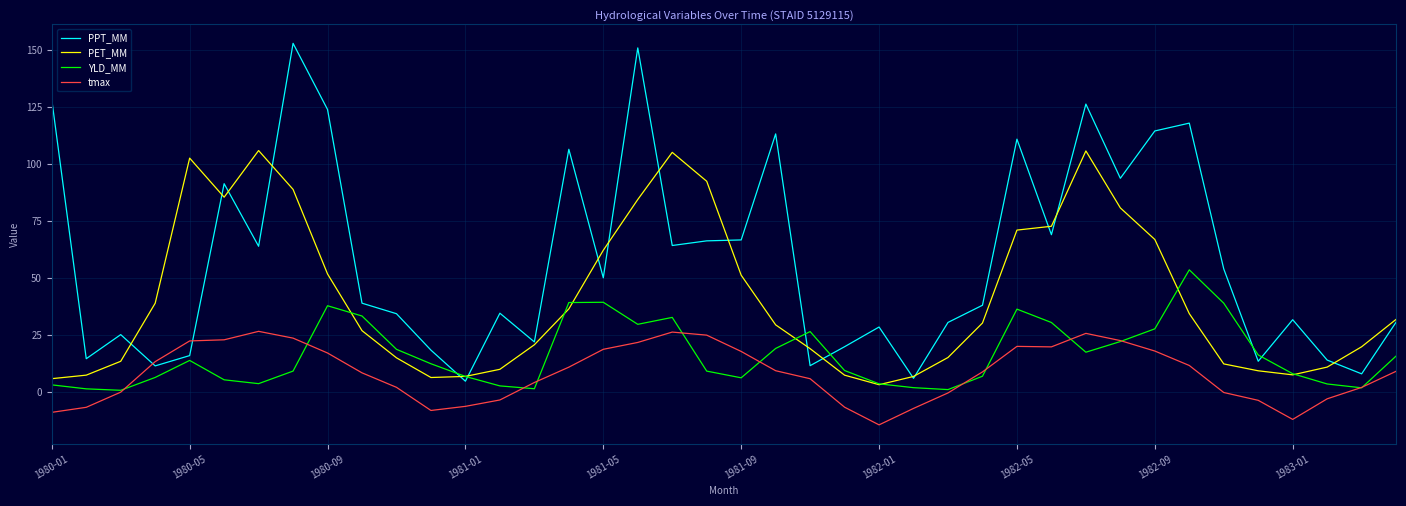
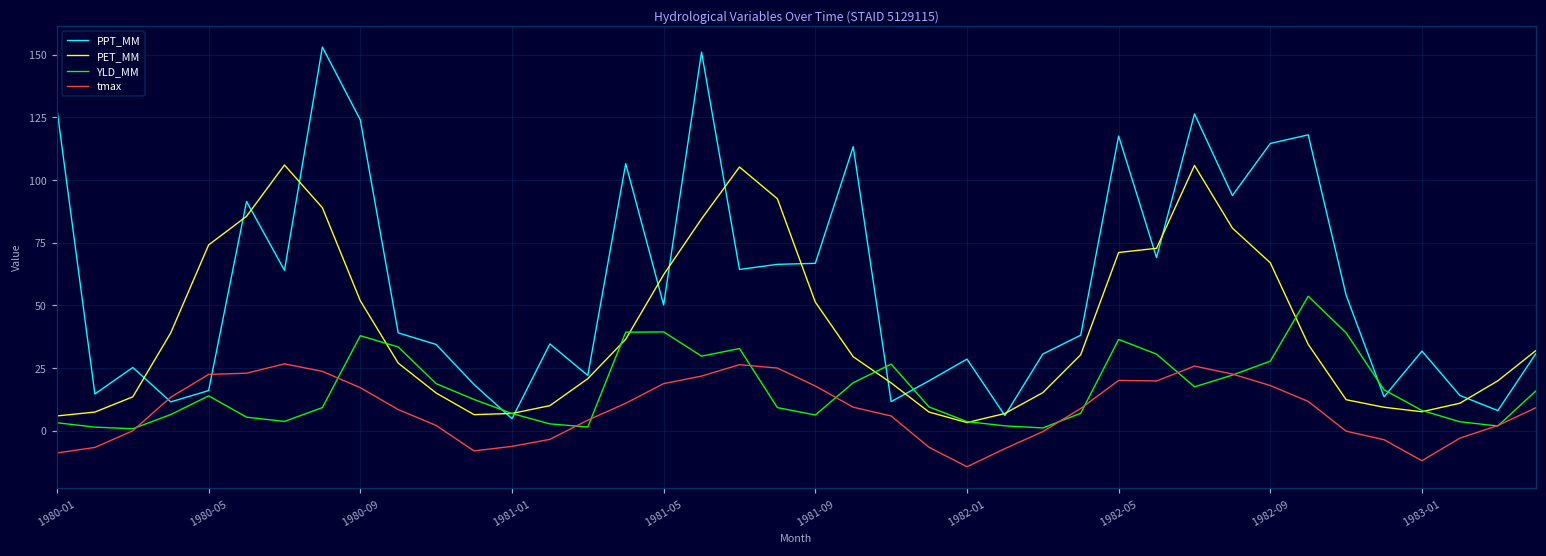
  {
    "PPT_MM": {
      "1980-01": 128,
      "1980-05": 16,
      "1980-09": 124,
      "1981-01": 5,
      "1981-05": 50,
      "1981-09": 67,
      "1982-01": 29,
-     "1982-05": 111,
+     "1982-05": 118,
      "1982-09": 115,
      "1983-01": 32
    },
    "PET_MM": {
      "1980-01": 6,
-     "1980-05": 103,
+     "1980-05": 74,
      "1980-09": 52,
      "1981-05": 62,
      "1981-09": 51,
      "1982-05": 71,
      "1982-09": 67
    },
    "YLD_MM": {
      "1980-01": 3,
      "1980-05": 14,
      "1980-09": 38,
      "1981-05": 39,
      "1981-09": 6,
      "1982-05": 36,
      "1982-09": 28
    },
    "tmax": {
      "1980-01": -9,
      "1980-05": 22,
      "1980-09": 17,
      "1981-01": -6,
      "1981-05": 19,
      "1981-09": 18,
      "1982-01": -14,
      "1982-05": 20,
      "1982-09": 18,
      "1983-01": -12
    }
  }
